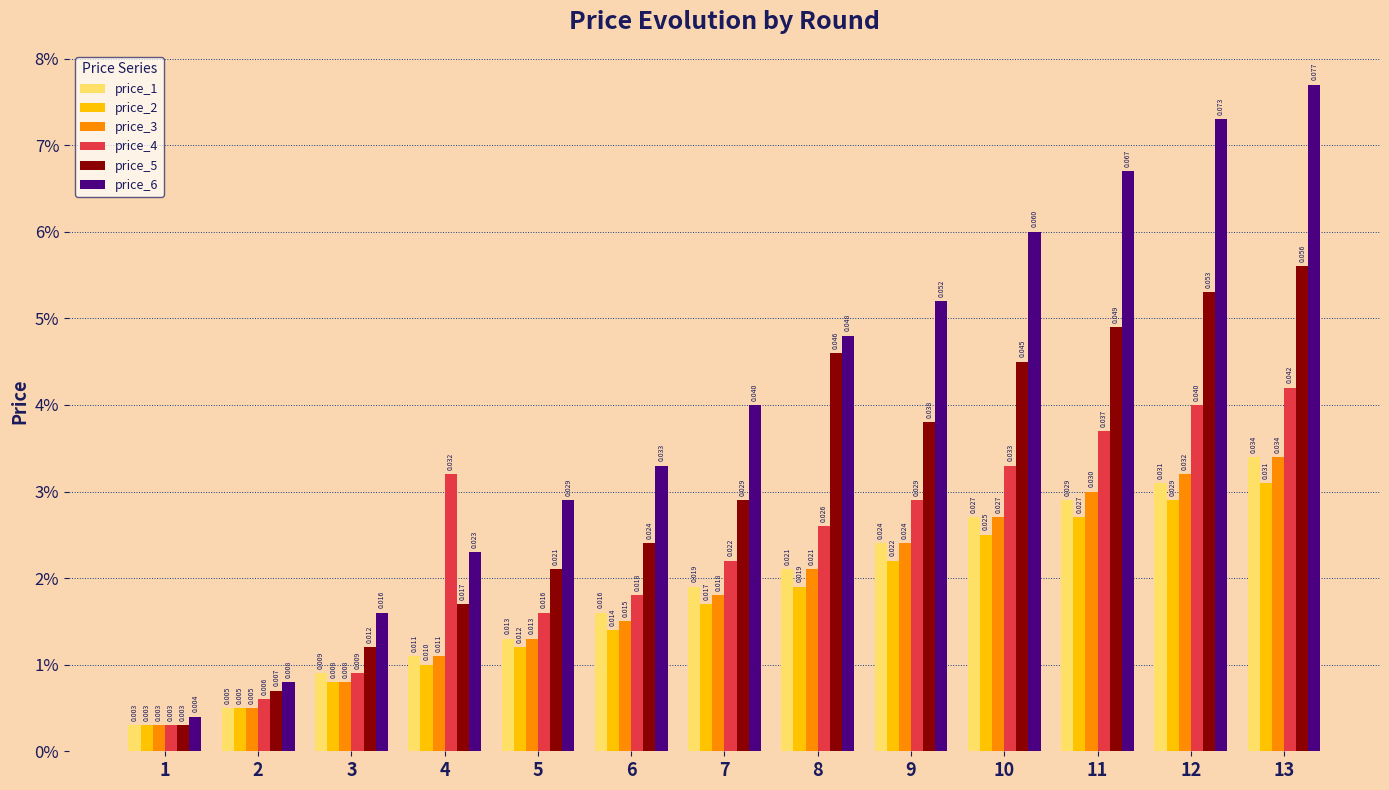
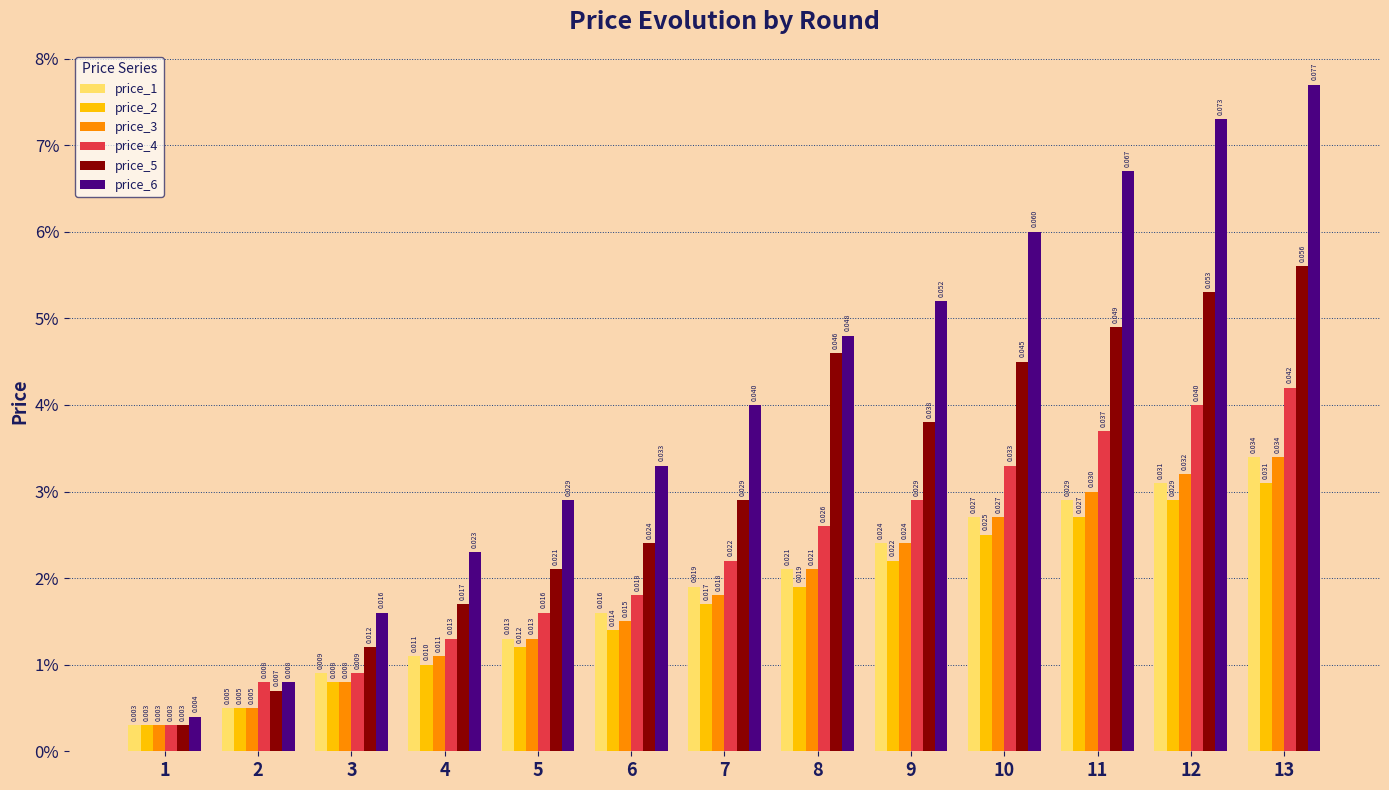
  {
    "price_1": {
      "1": 0.003,
      "2": 0.005,
      "3": 0.009,
      "4": 0.011,
      "5": 0.013,
      "6": 0.016,
      "7": 0.019,
      "8": 0.021,
      "9": 0.024,
      "10": 0.027,
      "11": 0.029,
      "12": 0.031,
      "13": 0.034
    },
    "price_4": {
      "1": 0.003,
-     "2": 0.006,
+     "2": 0.008,
      "3": 0.009,
-     "4": 0.032,
+     "4": 0.013,
      "5": 0.016,
      "6": 0.018,
      "7": 0.022,
      "8": 0.026,
      "9": 0.029,
      "10": 0.033,
      "11": 0.037,
      "12": 0.040,
      "13": 0.042
    },
    "price_5": {
      "1": 0.003,
      "2": 0.007,
      "3": 0.012,
      "4": 0.017,
      "5": 0.021,
      "6": 0.024,
      "7": 0.029,
      "8": 0.046,
      "9": 0.038,
      "10": 0.045,
      "11": 0.049,
      "12": 0.053,
      "13": 0.056
    },
    "price_6": {
      "1": 0.004,
      "2": 0.008,
      "3": 0.016,
      "4": 0.023,
      "5": 0.029,
      "6": 0.033,
      "7": 0.040,
      "8": 0.048,
      "9": 0.052,
      "10": 0.060,
      "11": 0.067,
      "12": 0.073,
      "13": 0.077
    }
  }
